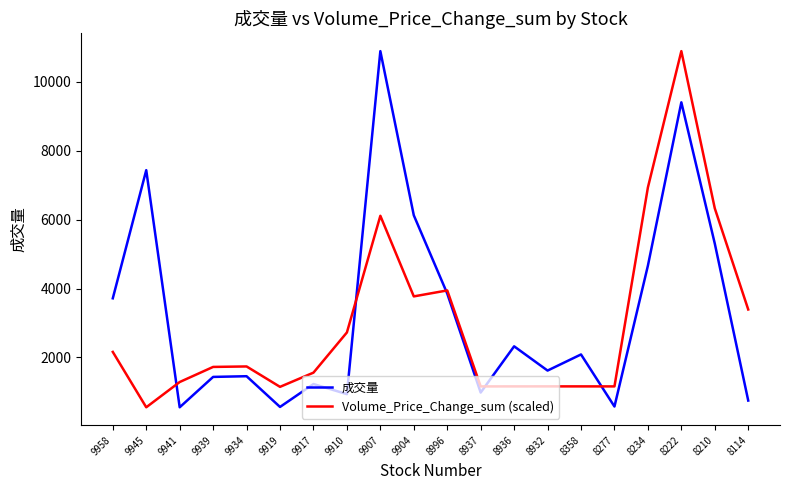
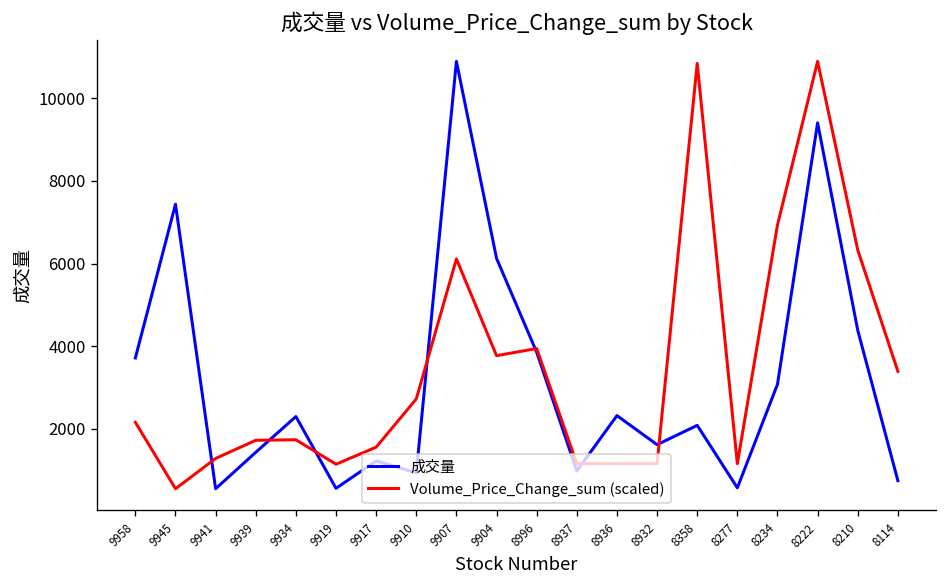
  {
    "成交量": {
      "9958": 3700,
      "9945": 7400,
      "9941": 600,
      "9939": 1400,
-     "9934": 1500,
+     "9934": 2300,
      "9919": 600,
      "9907": 10900,
      "9904": 6100,
      "8996": 3900,
      "8936": 2300,
      "8932": 1600,
      "8358": 2100,
      "8277": 600,
-     "8234": 4700,
+     "8234": 3100,
      "8222": 9400,
-     "8210": 5300,
+     "8210": 4400,
      "8114": 700
    },
    "Volume_Price_Change_sum (scaled)": {
      "9958": 2200,
      "9945": 600,
      "9941": 1300,
      "9939": 1700,
      "9934": 1700,
      "9919": 1100,
      "9917": 1600,
      "9910": 2700,
      "9907": 6100,
      "9904": 3800,
      "8996": 3900,
-     "8358": 1200,
+     "8358": 10800,
      "8277": 1200,
      "8234": 6900,
      "8222": 10900,
      "8210": 6300,
      "8114": 3400
    }
  }
